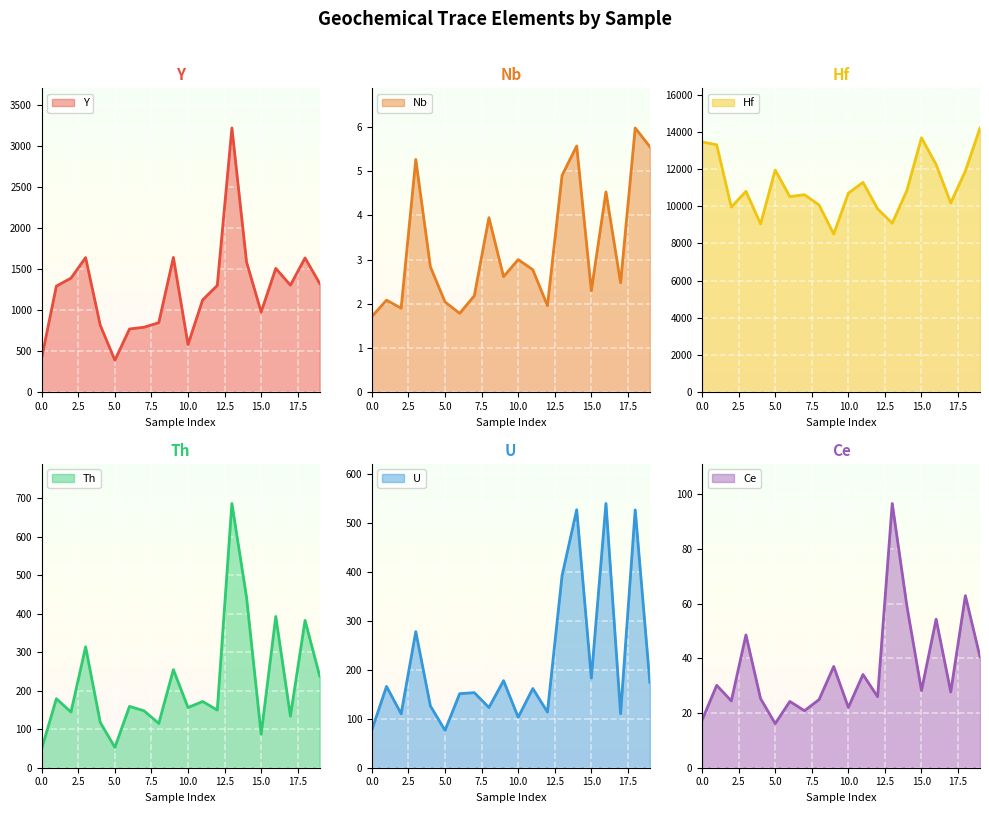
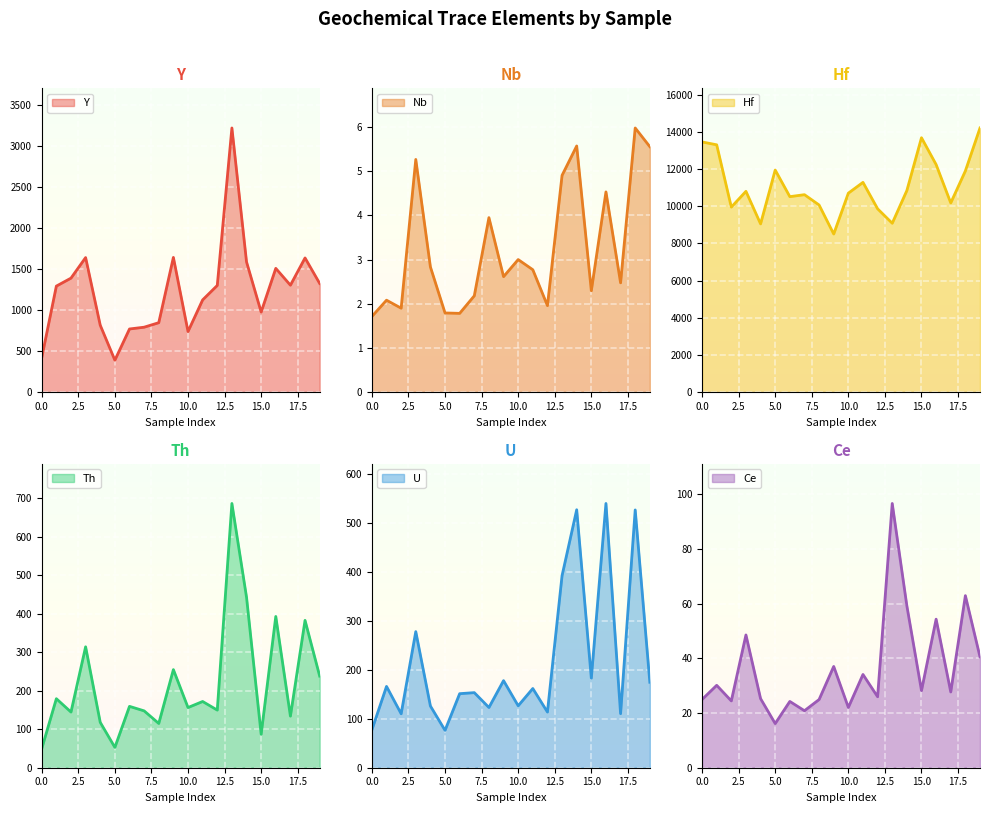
  {
    "Y": {
      "0.0": 400,
      "5.0": 400,
-     "10.0": 600,
+     "10.0": 700,
      "15.0": 1000
    },
    "Nb": {
      "0.0": 1.7,
-     "5.0": 2.0,
+     "5.0": 1.8,
      "10.0": 3.0,
      "15.0": 2.3
    },
    "Hf": {
      "0.0": 13500,
      "5.0": 12000,
      "10.0": 10700,
      "15.0": 13700
    },
    "Th": {
      "0.0": 50,
      "5.0": 50,
      "10.0": 160,
      "15.0": 90
    },
    "U": {
      "0.0": 80,
      "5.0": 80,
-     "10.0": 100,
+     "10.0": 130,
      "15.0": 180
    },
    "Ce": {
-     "0.0": 17,
+     "0.0": 25,
      "5.0": 16,
      "10.0": 22,
      "15.0": 28
    }
  }
